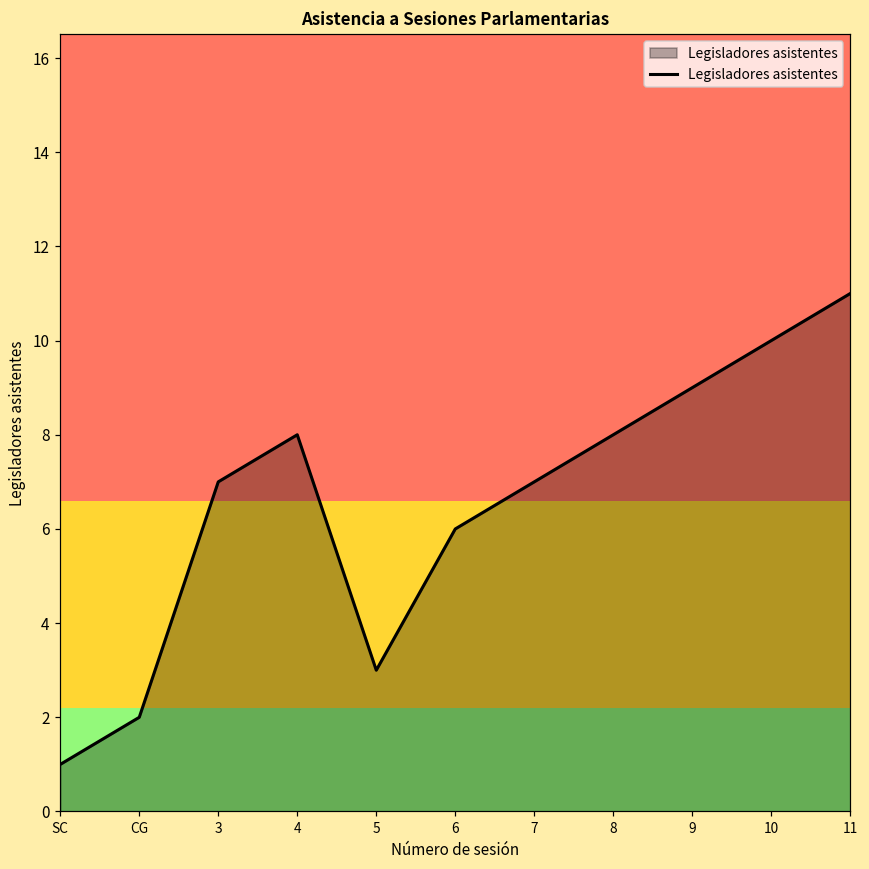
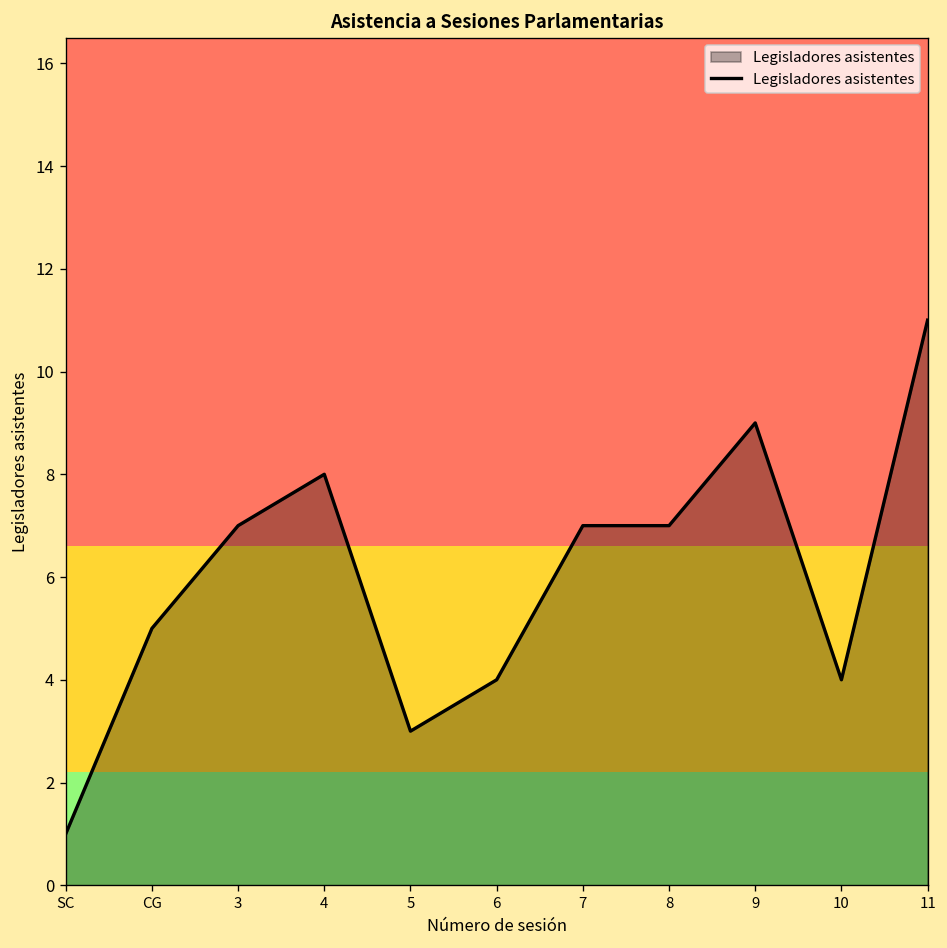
  {
    "SC": 1,
-   "CG": 2,
+   "CG": 5,
    "3": 7,
    "4": 8,
    "5": 3,
-   "6": 6,
+   "6": 4,
    "7": 7,
-   "8": 8,
+   "8": 7,
    "9": 9,
-   "10": 10,
+   "10": 4,
    "11": 11
  }
